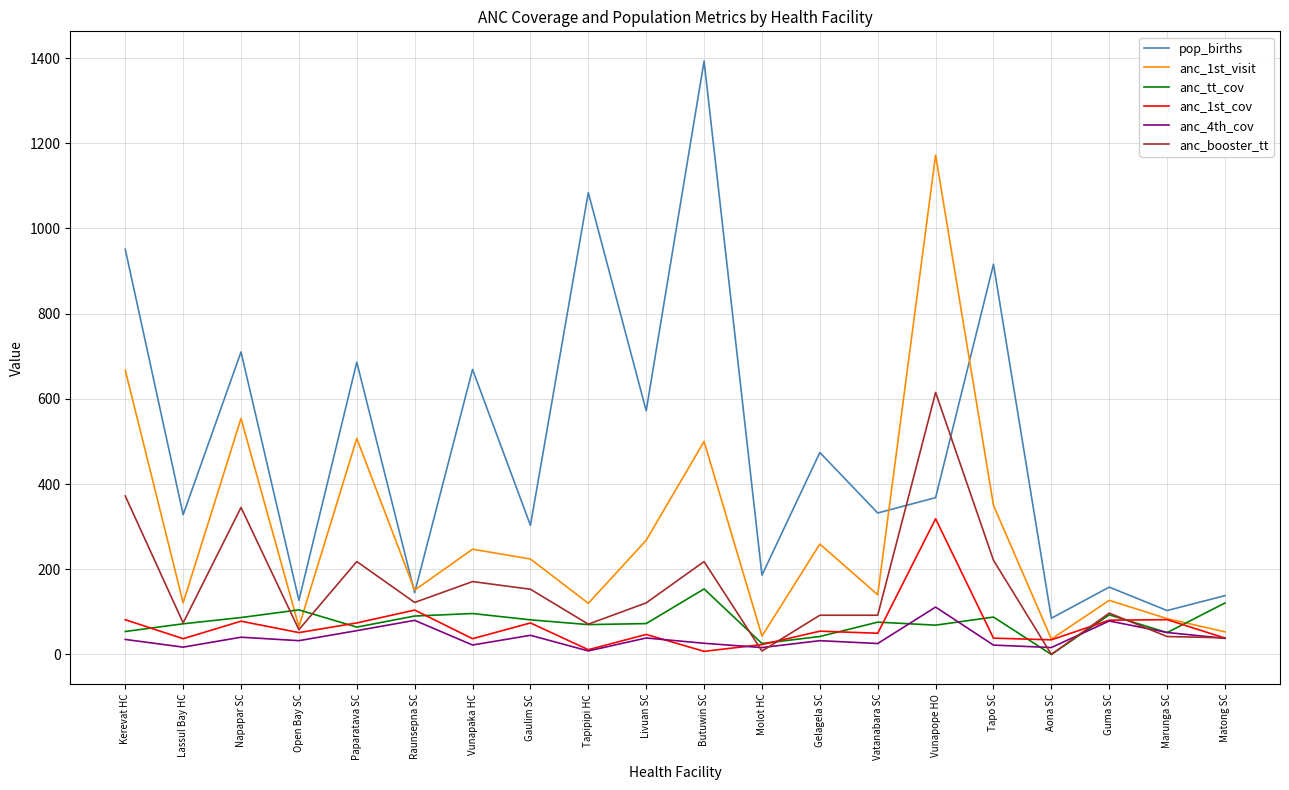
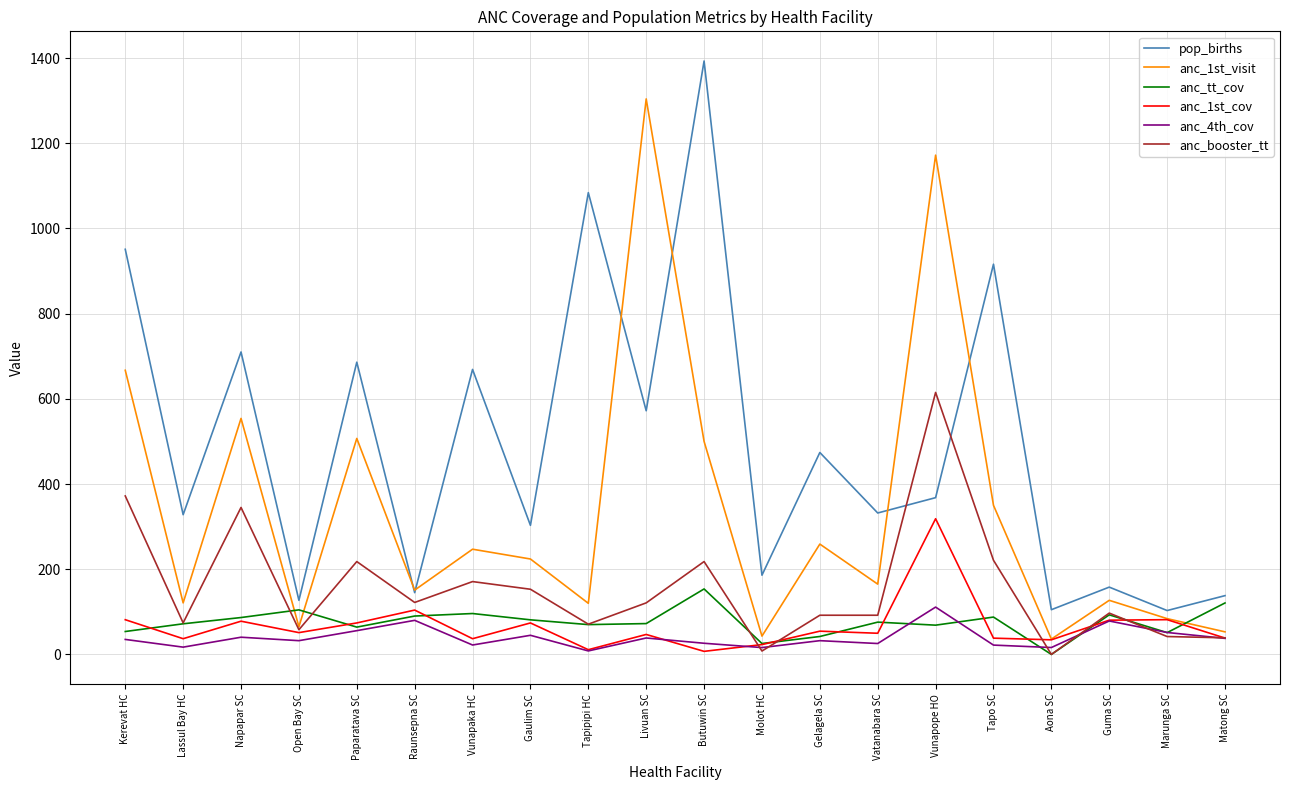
  {
    "pop_births": {
      "Kerevat HC": 950,
      "Lassul Bay HC": 330,
      "Napapar SC": 710,
      "Open Bay SC": 130,
      "Paparatava SC": 690,
      "Raunsepna SC": 150,
      "Vunapaka HC": 670,
      "Gaulim SC": 300,
      "Tapipipi HC": 1080,
      "Livuan SC": 570,
      "Butuwin SC": 1390,
      "Molot HC": 190,
      "Gelagela SC": 470,
      "Vatanabara SC": 330,
      "Vunapope HO": 370,
      "Tapo SC": 920,
-     "Aona SC": 90,
+     "Aona SC": 110,
      "Guma SC": 160,
      "Marunga SC": 100,
      "Matong SC": 140
    },
    "anc_1st_visit": {
      "Kerevat HC": 670,
      "Lassul Bay HC": 120,
      "Napapar SC": 550,
      "Open Bay SC": 70,
      "Paparatava SC": 510,
      "Raunsepna SC": 150,
      "Vunapaka HC": 250,
      "Gaulim SC": 220,
      "Tapipipi HC": 120,
-     "Livuan SC": 270,
+     "Livuan SC": 1300,
      "Butuwin SC": 500,
      "Molot HC": 40,
      "Gelagela SC": 260,
-     "Vatanabara SC": 140,
+     "Vatanabara SC": 170,
      "Vunapope HO": 1170,
      "Tapo SC": 350,
      "Guma SC": 130,
      "Matong SC": 50
    },
    "anc_tt_cov": {
      "Kerevat HC": 50,
      "Napapar SC": 90,
      "Open Bay SC": 100,
      "Paparatava SC": 60,
      "Raunsepna SC": 90,
      "Vunapaka HC": 100,
      "Gaulim SC": 80,
      "Livuan SC": 70,
      "Butuwin SC": 150,
      "Gelagela SC": 40,
      "Vatanabara SC": 80,
      "Vunapope HO": 70,
      "Tapo SC": 90,
      "Matong SC": 120
    },
    "anc_1st_cov": {
      "Kerevat HC": 80,
      "Lassul Bay HC": 40,
      "Napapar SC": 80,
      "Open Bay SC": 50,
      "Paparatava SC": 70,
      "Raunsepna SC": 100,
      "Vunapaka HC": 40,
      "Gaulim SC": 70,
      "Livuan SC": 50,
      "Butuwin SC": 10,
      "Gelagela SC": 50,
      "Vatanabara SC": 50,
      "Vunapope HO": 320,
      "Tapo SC": 40
    },
    "anc_4th_cov": {
      "Kerevat HC": 40,
      "Lassul Bay HC": 20,
      "Napapar SC": 40,
      "Open Bay SC": 30,
      "Paparatava SC": 60,
      "Raunsepna SC": 80,
      "Vunapaka HC": 20,
      "Gaulim SC": 40,
      "Livuan SC": 40,
      "Butuwin SC": 30,
      "Molot HC": 20,
      "Gelagela SC": 30,
      "Vatanabara SC": 30,
      "Vunapope HO": 110,
      "Tapo SC": 20,
      "Aona SC": 20
    },
    "anc_booster_tt": {
      "Kerevat HC": 370,
      "Napapar SC": 350,
      "Open Bay SC": 60,
      "Paparatava SC": 220,
      "Raunsepna SC": 120,
      "Vunapaka HC": 170,
      "Gaulim SC": 150,
      "Livuan SC": 120,
      "Butuwin SC": 220,
      "Molot HC": 10,
      "Gelagela SC": 90,
      "Vatanabara SC": 90,
      "Vunapope HO": 620,
      "Tapo SC": 220,
      "Marunga SC": 40
    }
  }
